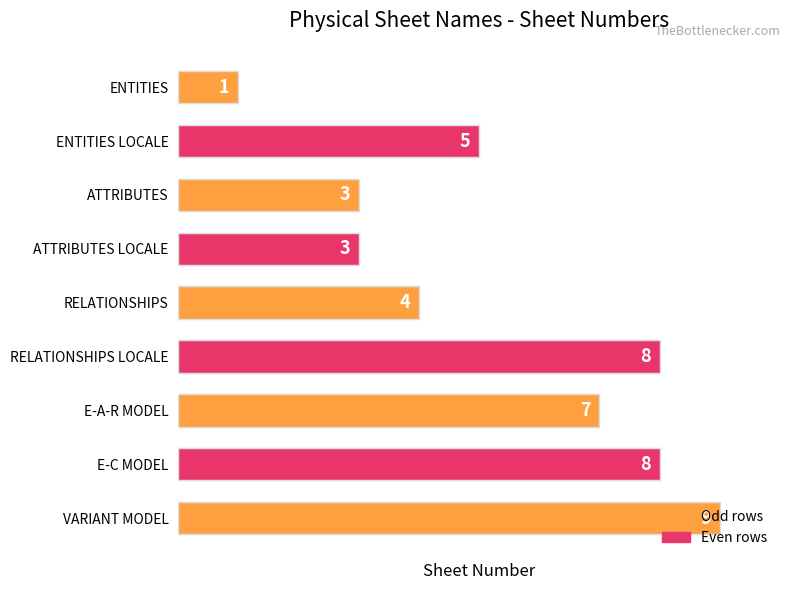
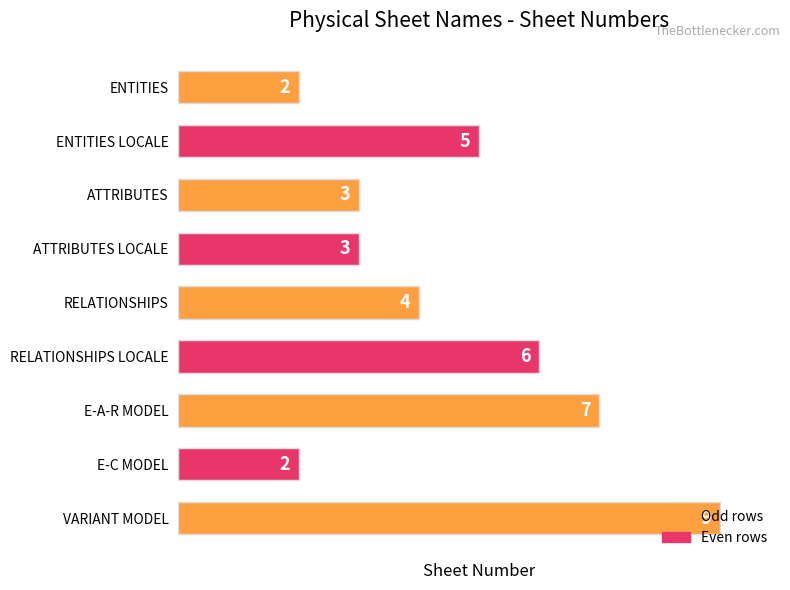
  {
-   "ENTITIES": 1,
+   "ENTITIES": 2,
    "ENTITIES LOCALE": 5,
    "ATTRIBUTES": 3,
    "ATTRIBUTES LOCALE": 3,
    "RELATIONSHIPS": 4,
-   "RELATIONSHIPS LOCALE": 8,
+   "RELATIONSHIPS LOCALE": 6,
    "E-A-R MODEL": 7,
-   "E-C MODEL": 8,
+   "E-C MODEL": 2,
    "VARIANT MODEL": 9
  }
